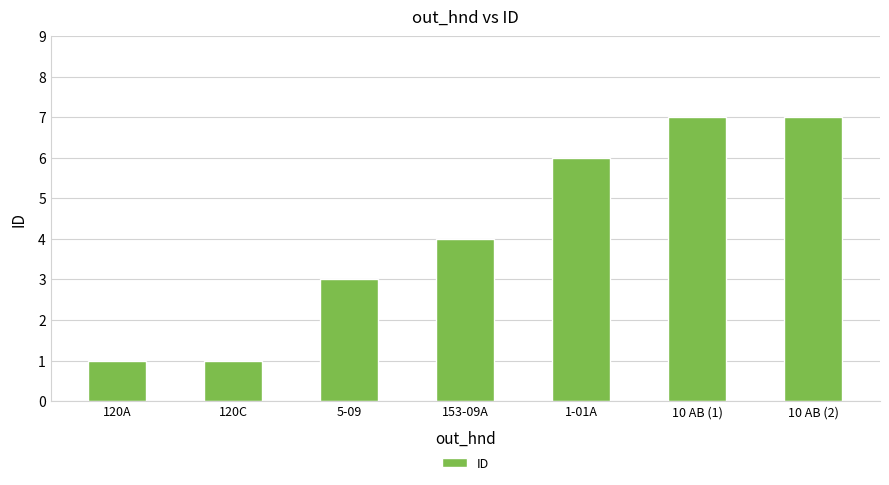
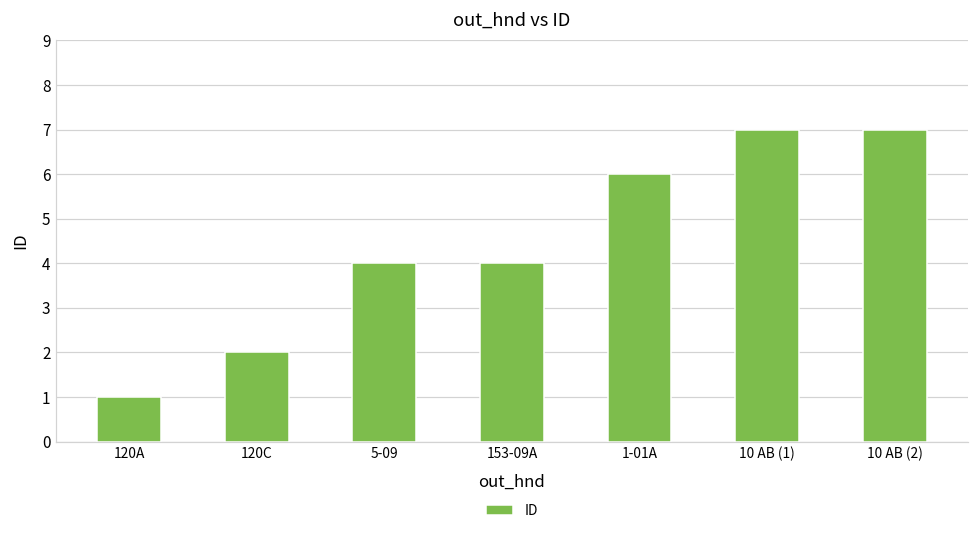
  {
    "120A": 1,
-   "120C": 1,
-   "5-09": 3,
+   "120C": 2,
+   "5-09": 4,
    "153-09A": 4,
    "1-01A": 6,
    "10 AB (1)": 7,
    "10 AB (2)": 7
  }
